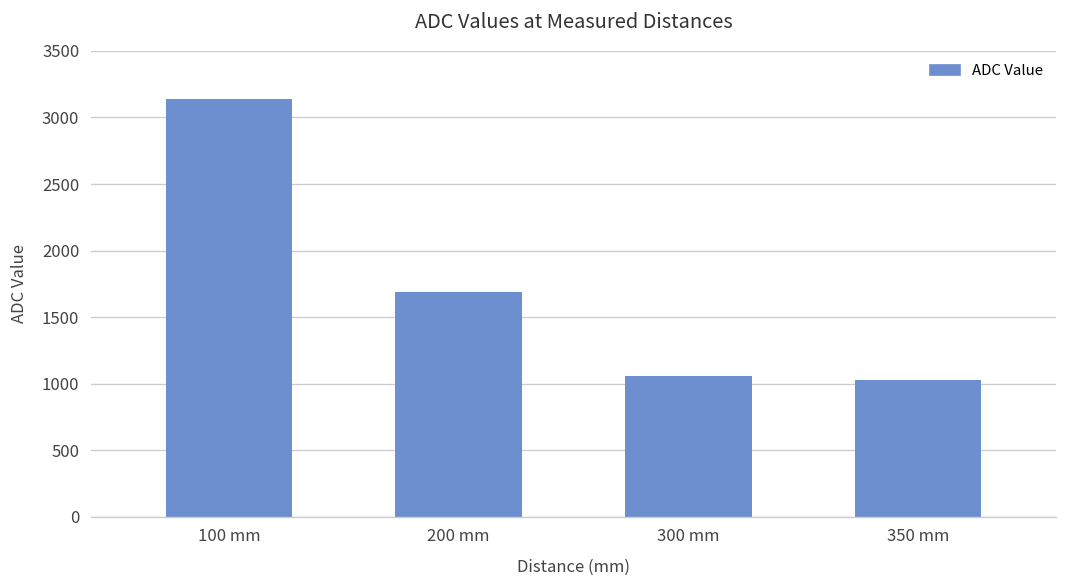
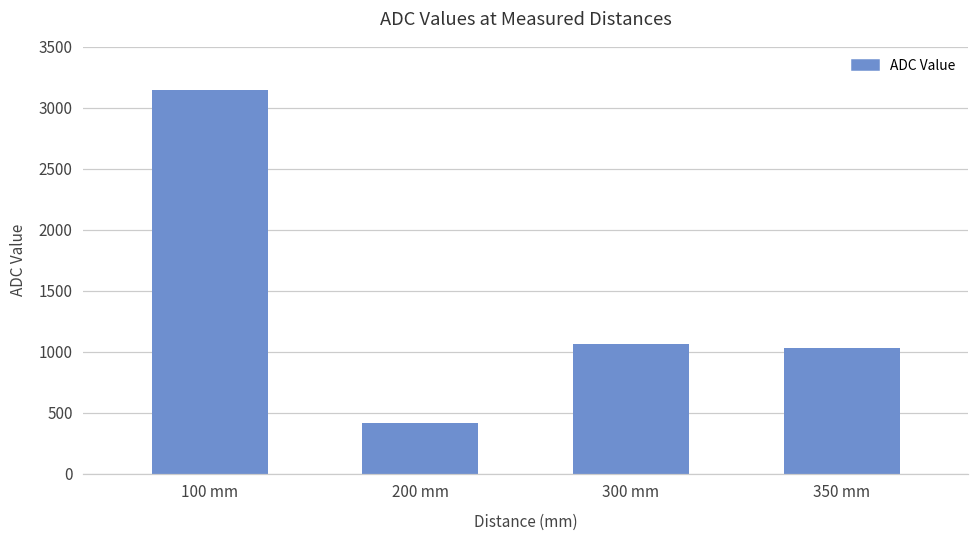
  {
    "100 mm": 3140,
-   "200 mm": 1690,
+   "200 mm": 420,
    "300 mm": 1060,
    "350 mm": 1030
  }
